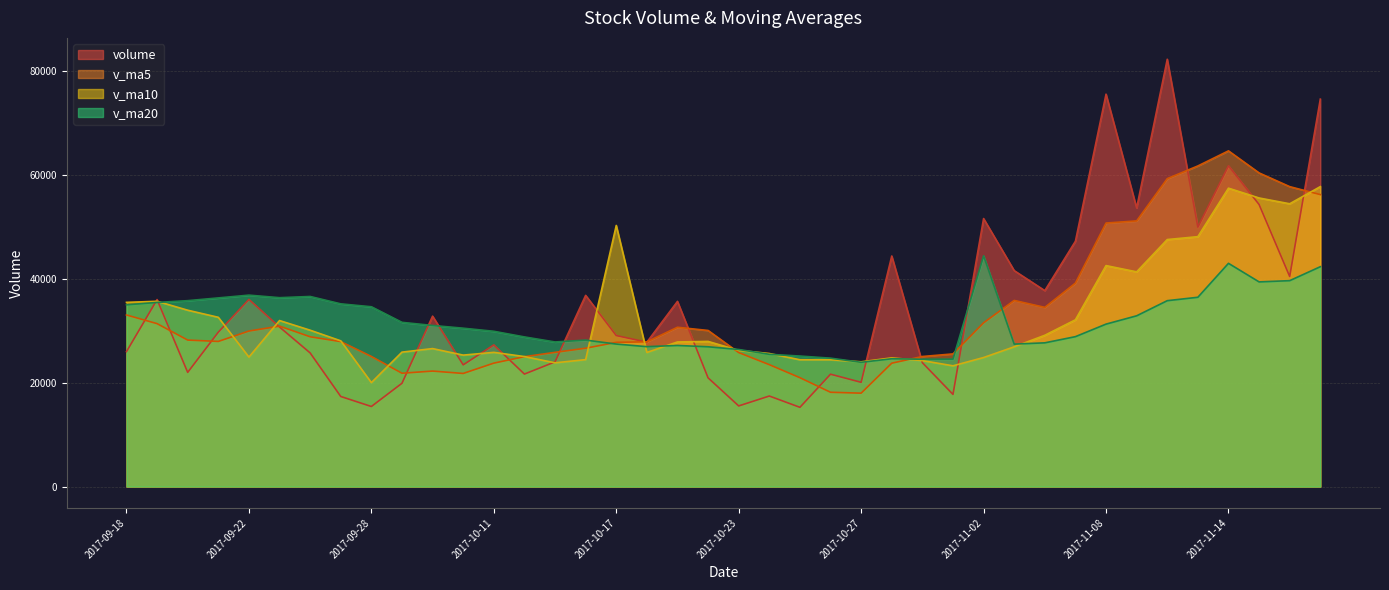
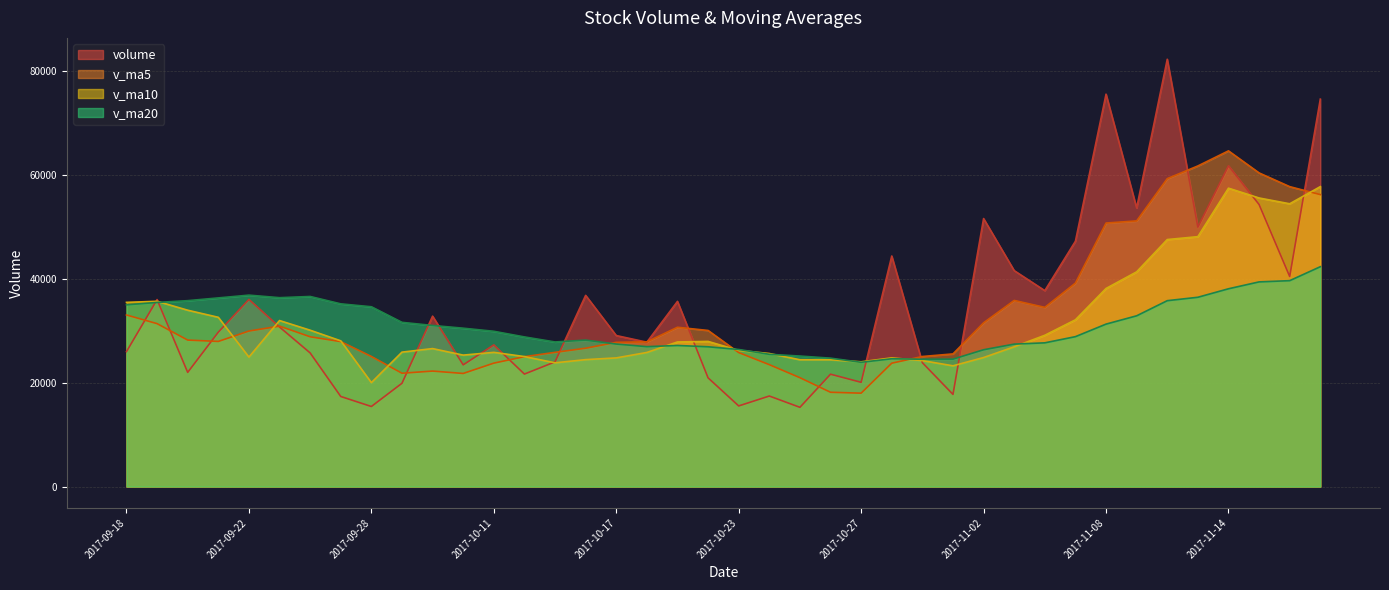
  {
    "v_ma10": {
      "2017-09-22": 25000,
      "2017-09-28": 20000,
      "2017-10-11": 26000,
-     "2017-10-17": 50000,
+     "2017-10-17": 25000,
      "2017-11-02": 25000,
-     "2017-11-08": 42000,
+     "2017-11-08": 38000,
      "2017-11-14": 57000
    },
    "v_ma20": {
      "2017-09-22": 37000,
      "2017-09-28": 35000,
      "2017-10-11": 30000,
-     "2017-11-02": 44000,
+     "2017-11-02": 26000,
      "2017-11-08": 31000,
-     "2017-11-14": 43000
+     "2017-11-14": 38000
    }
  }
